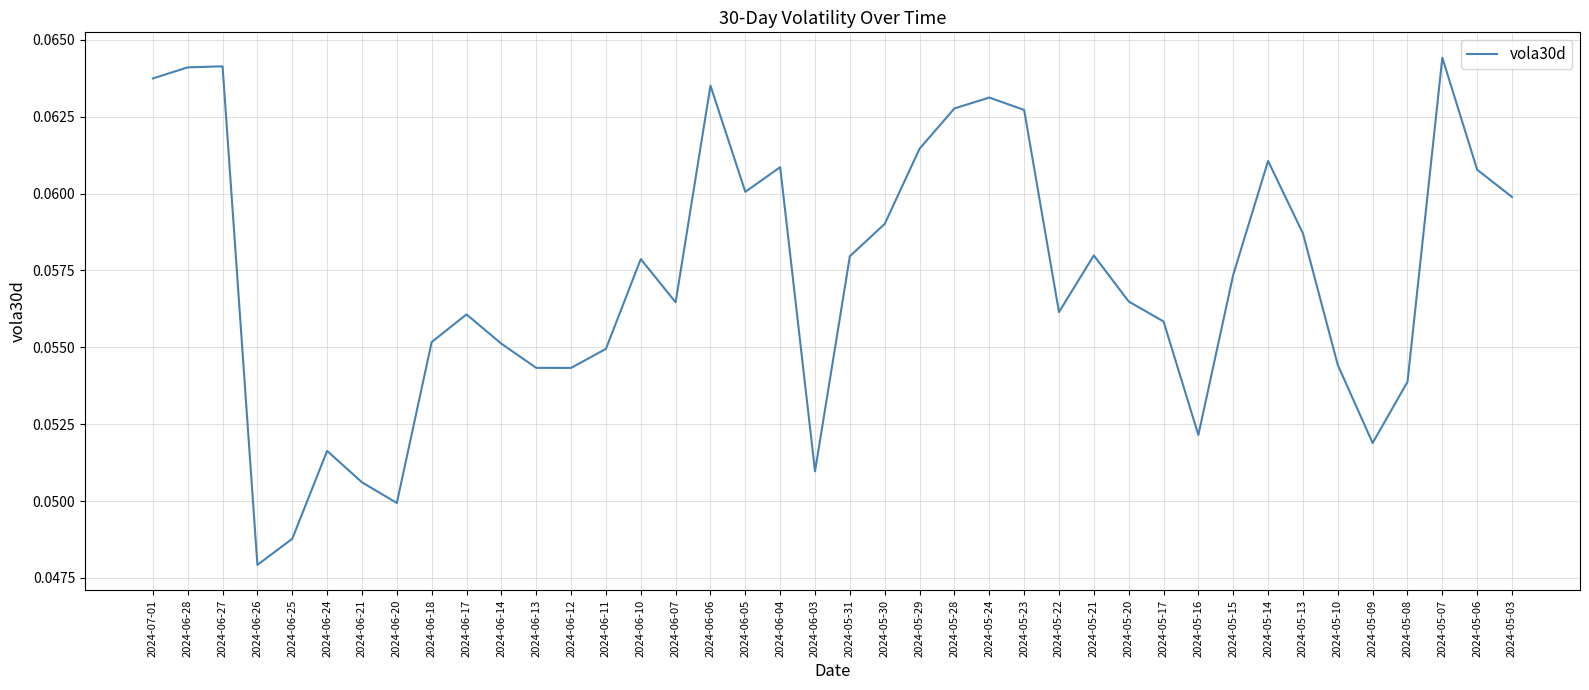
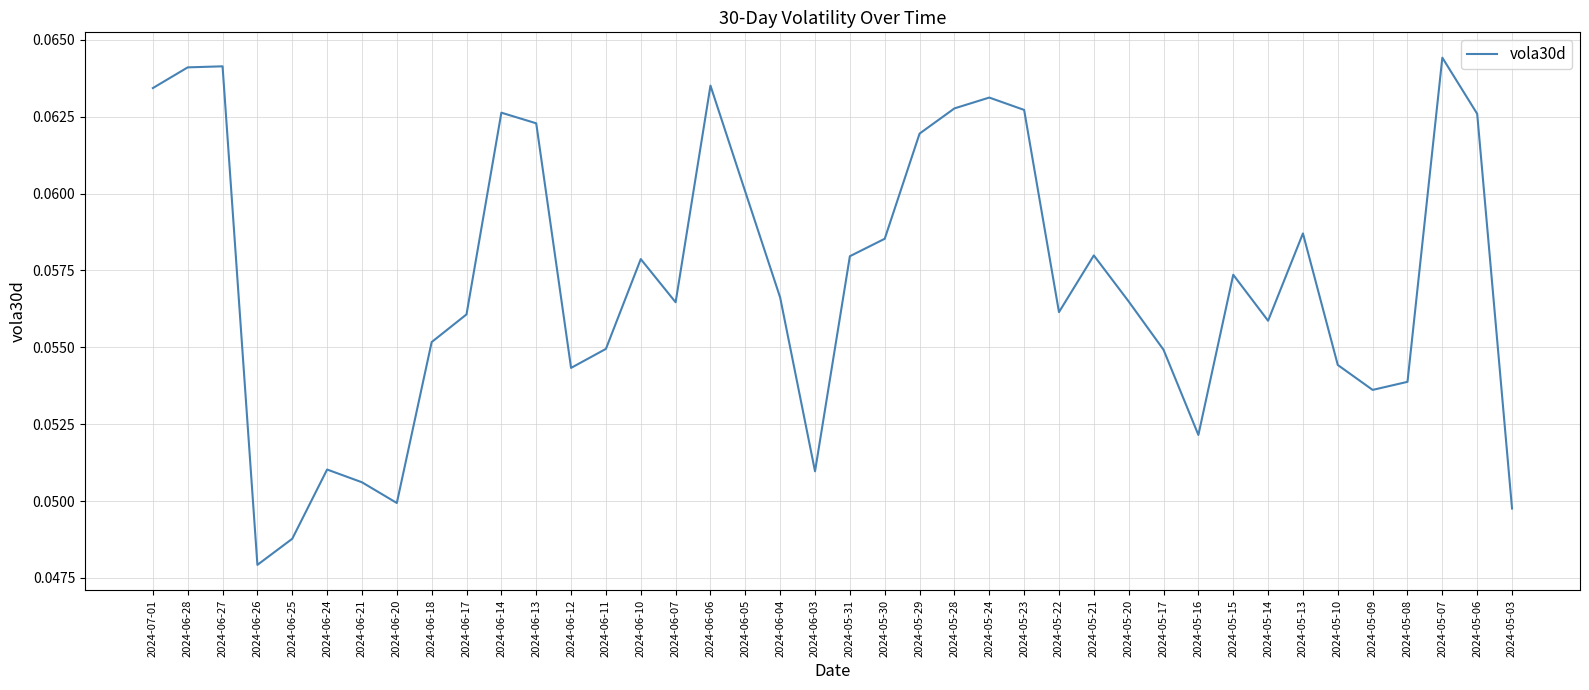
  {
-   "2024-07-01": 0.0637,
+   "2024-07-01": 0.0634,
    "2024-06-28": 0.0641,
    "2024-06-27": 0.0641,
    "2024-06-26": 0.0479,
    "2024-06-25": 0.0488,
-   "2024-06-24": 0.0516,
+   "2024-06-24": 0.0510,
    "2024-06-21": 0.0506,
    "2024-06-20": 0.0499,
    "2024-06-18": 0.0552,
    "2024-06-17": 0.0561,
-   "2024-06-14": 0.0551,
-   "2024-06-13": 0.0543,
+   "2024-06-14": 0.0626,
+   "2024-06-13": 0.0623,
    "2024-06-12": 0.0543,
    "2024-06-11": 0.0549,
    "2024-06-10": 0.0579,
    "2024-06-07": 0.0565,
    "2024-06-06": 0.0635,
    "2024-06-05": 0.0601,
-   "2024-06-04": 0.0609,
+   "2024-06-04": 0.0566,
    "2024-06-03": 0.0510,
    "2024-05-31": 0.0580,
-   "2024-05-30": 0.0590,
-   "2024-05-29": 0.0615,
+   "2024-05-30": 0.0585,
+   "2024-05-29": 0.0620,
    "2024-05-28": 0.0628,
    "2024-05-24": 0.0631,
    "2024-05-23": 0.0627,
    "2024-05-22": 0.0561,
    "2024-05-21": 0.0580,
    "2024-05-20": 0.0565,
-   "2024-05-17": 0.0558,
+   "2024-05-17": 0.0549,
    "2024-05-16": 0.0521,
    "2024-05-15": 0.0574,
-   "2024-05-14": 0.0611,
+   "2024-05-14": 0.0559,
    "2024-05-13": 0.0587,
    "2024-05-10": 0.0544,
-   "2024-05-09": 0.0519,
+   "2024-05-09": 0.0536,
    "2024-05-08": 0.0539,
    "2024-05-07": 0.0644,
-   "2024-05-06": 0.0608,
-   "2024-05-03": 0.0599
+   "2024-05-06": 0.0626,
+   "2024-05-03": 0.0498
  }
